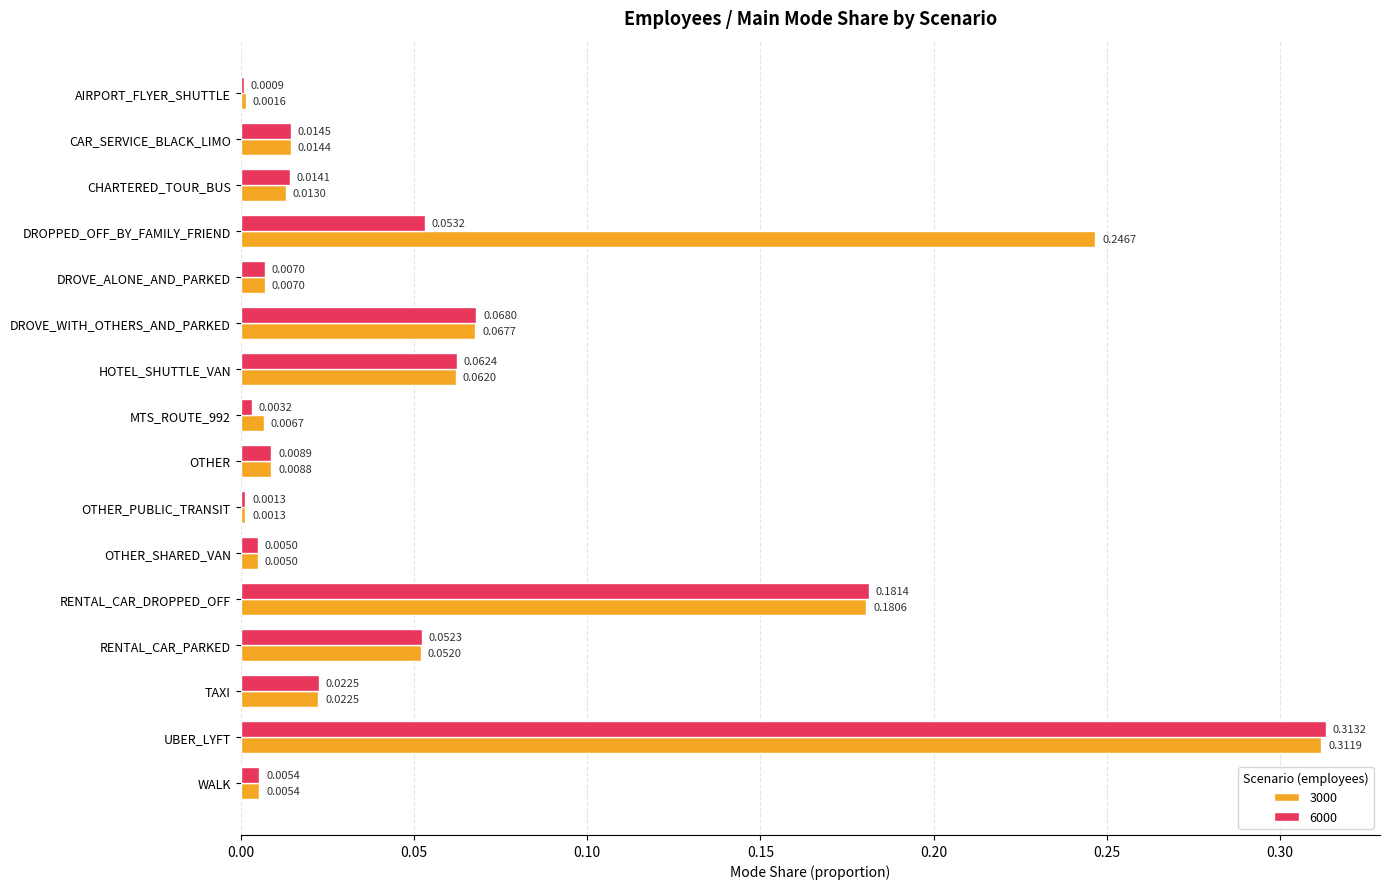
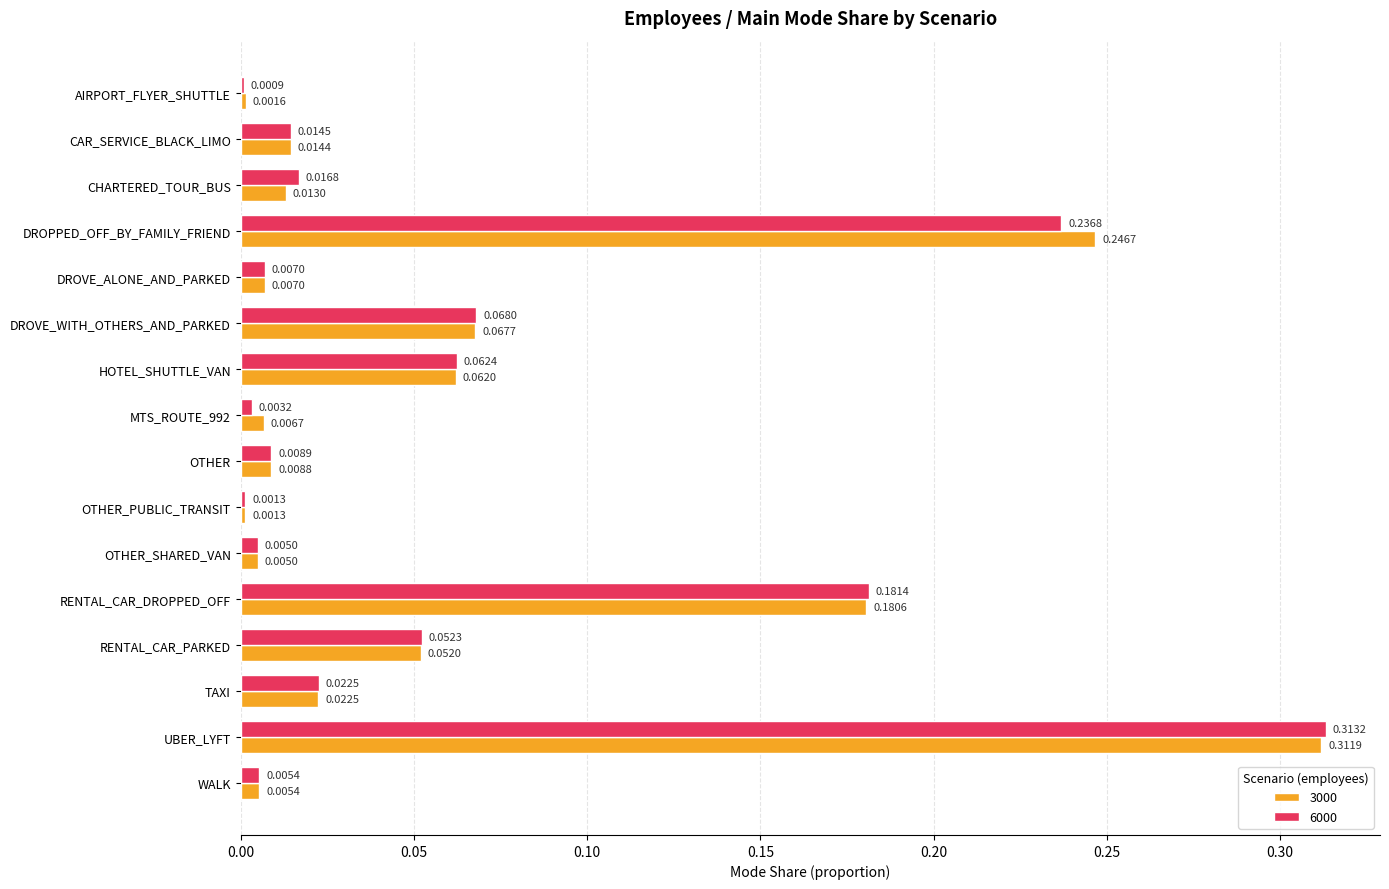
  {
    "3000": {
      "AIRPORT_FLYER_SHUTTLE": 0.0016,
      "CAR_SERVICE_BLACK_LIMO": 0.0144,
      "CHARTERED_TOUR_BUS": 0.0130,
      "DROPPED_OFF_BY_FAMILY_FRIEND": 0.2467,
      "DROVE_ALONE_AND_PARKED": 0.0070,
      "DROVE_WITH_OTHERS_AND_PARKED": 0.0677,
      "HOTEL_SHUTTLE_VAN": 0.0620,
      "MTS_ROUTE_992": 0.0067,
      "OTHER": 0.0088,
      "OTHER_PUBLIC_TRANSIT": 0.0013,
      "OTHER_SHARED_VAN": 0.0050,
      "RENTAL_CAR_DROPPED_OFF": 0.1806,
      "RENTAL_CAR_PARKED": 0.0520,
      "TAXI": 0.0225,
      "UBER_LYFT": 0.3119,
      "WALK": 0.0054
    },
    "6000": {
      "AIRPORT_FLYER_SHUTTLE": 0.0009,
      "CAR_SERVICE_BLACK_LIMO": 0.0145,
-     "CHARTERED_TOUR_BUS": 0.0141,
-     "DROPPED_OFF_BY_FAMILY_FRIEND": 0.0532,
+     "CHARTERED_TOUR_BUS": 0.0168,
+     "DROPPED_OFF_BY_FAMILY_FRIEND": 0.2368,
      "DROVE_ALONE_AND_PARKED": 0.0070,
      "DROVE_WITH_OTHERS_AND_PARKED": 0.0680,
      "HOTEL_SHUTTLE_VAN": 0.0624,
      "MTS_ROUTE_992": 0.0032,
      "OTHER": 0.0089,
      "OTHER_PUBLIC_TRANSIT": 0.0013,
      "OTHER_SHARED_VAN": 0.0050,
      "RENTAL_CAR_DROPPED_OFF": 0.1814,
      "RENTAL_CAR_PARKED": 0.0523,
      "TAXI": 0.0225,
      "UBER_LYFT": 0.3132,
      "WALK": 0.0054
    }
  }
